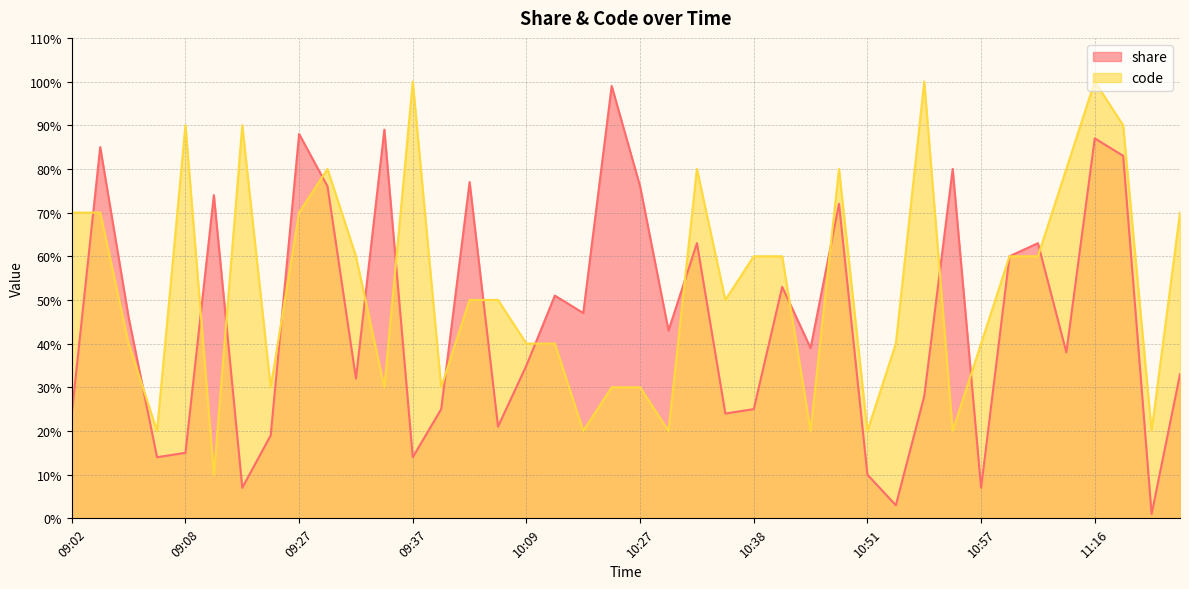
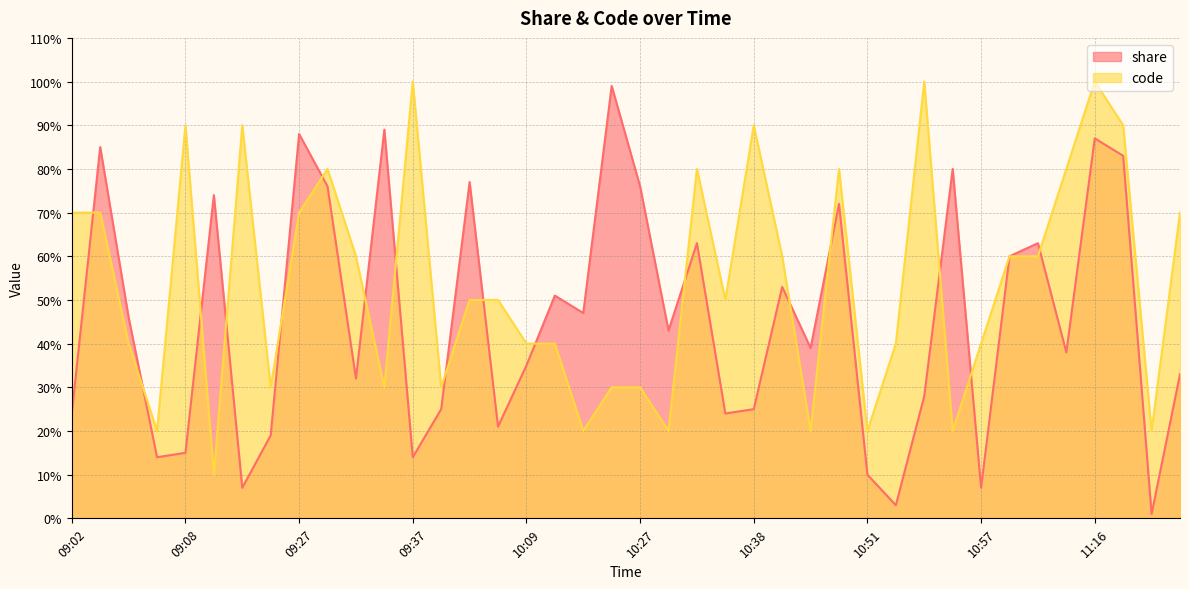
  {
    "share": {
      "09:02": "24%",
      "09:37": "14%",
      "10:38": "25%",
      "10:51": "10%",
      "11:16": "87%"
    },
    "code": {
      "09:02": "70%",
      "09:37": "100%",
-     "10:38": "60%",
+     "10:38": "90%",
      "10:51": "20%"
    }
  }
